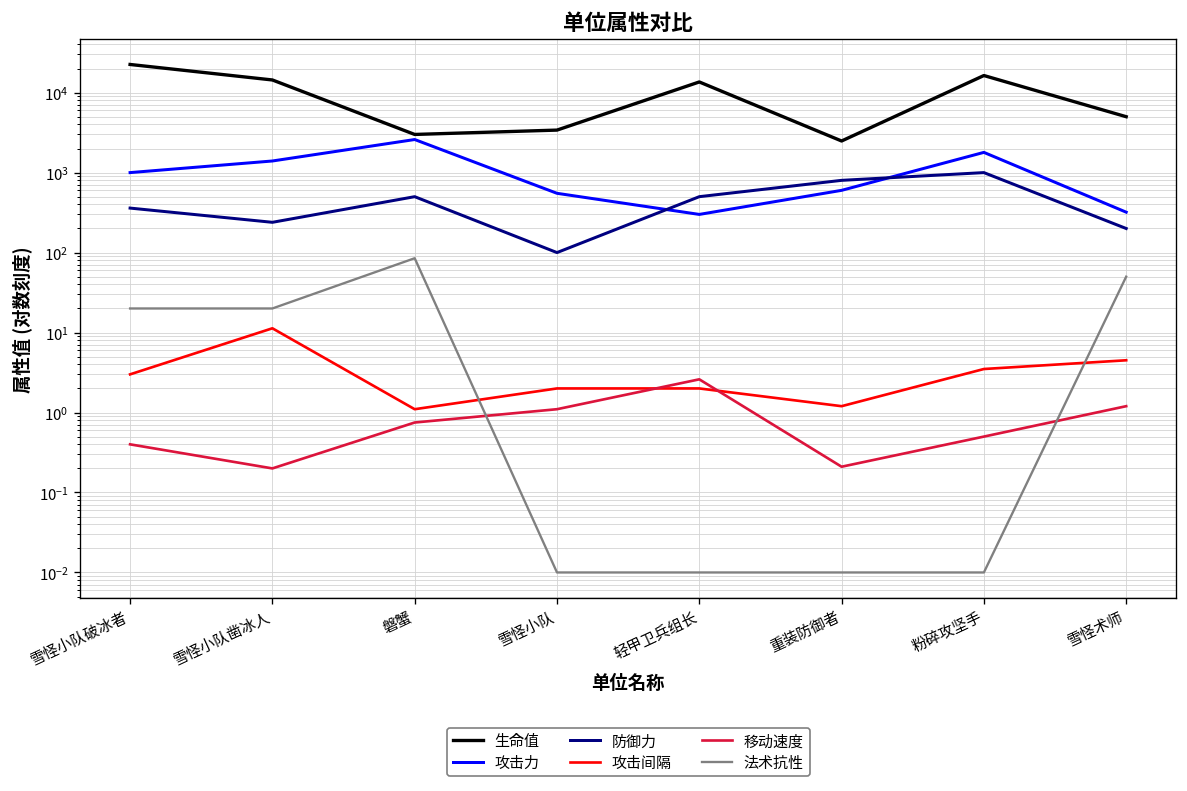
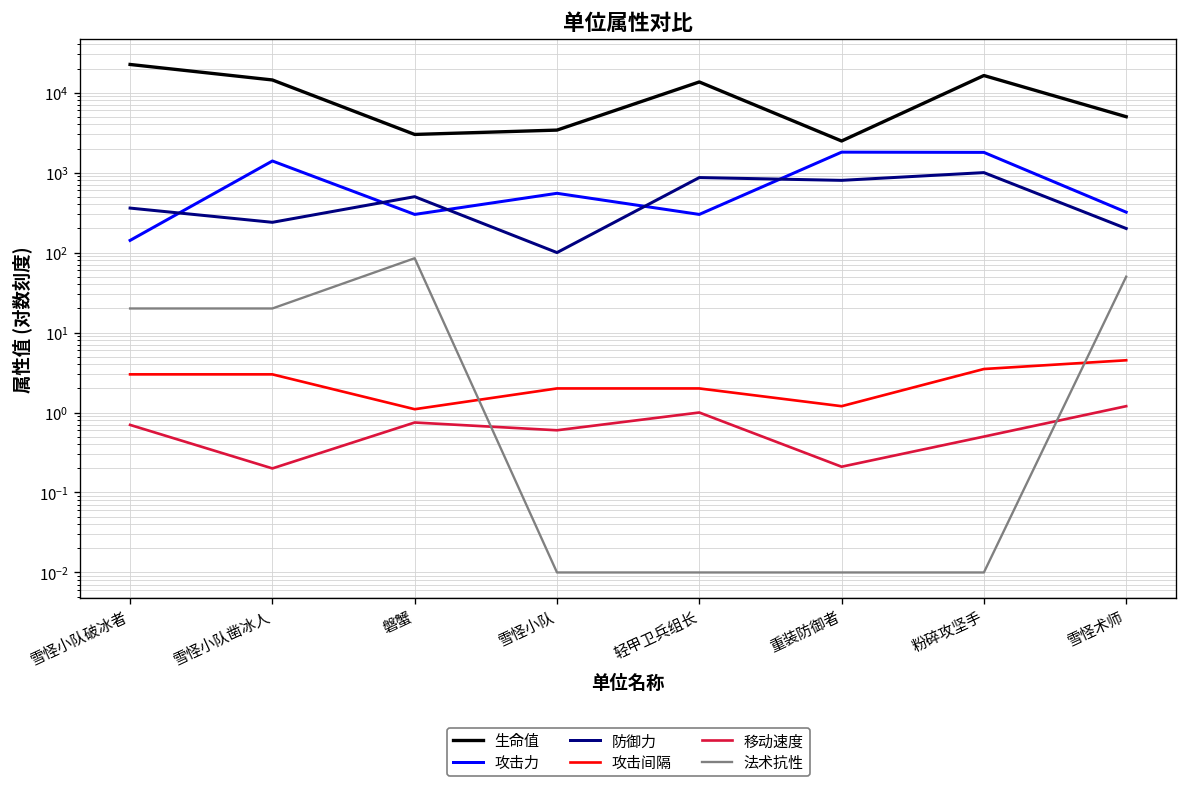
  {
    "生命值": {
      "雪怪小队破冰者": 23000,
      "雪怪小队凿冰人": 14000,
      "磐蟹": 3000,
      "雪怪小队": 3000,
      "轻甲卫兵组长": 14000,
      "重装防御者": 2500,
      "粉碎攻坚手": 16000,
      "雪怪术师": 5000
    },
    "攻击力": {
-     "雪怪小队破冰者": 1000,
+     "雪怪小队破冰者": 140,
      "雪怪小队凿冰人": 1400,
-     "磐蟹": 2600,
+     "磐蟹": 300,
      "雪怪小队": 600,
      "轻甲卫兵组长": 300,
-     "重装防御者": 600,
+     "重装防御者": 1800,
      "粉碎攻坚手": 1800,
      "雪怪术师": 300
    },
    "防御力": {
      "雪怪小队破冰者": 400,
      "雪怪小队凿冰人": 240,
      "磐蟹": 500,
      "雪怪小队": 100,
-     "轻甲卫兵组长": 500,
+     "轻甲卫兵组长": 900,
      "重装防御者": 800,
      "粉碎攻坚手": 1000,
      "雪怪术师": 200
    },
    "攻击间隔": {
      "雪怪小队破冰者": 3,
-     "雪怪小队凿冰人": 11,
+     "雪怪小队凿冰人": 3,
      "磐蟹": 1.1,
      "雪怪小队": 2,
      "轻甲卫兵组长": 2,
      "重装防御者": 1.2,
      "粉碎攻坚手": 4,
      "雪怪术师": 5
    },
    "移动速度": {
-     "雪怪小队破冰者": 0.4,
+     "雪怪小队破冰者": 0.7,
      "雪怪小队凿冰人": 0.2,
      "磐蟹": 0.8,
-     "雪怪小队": 1.1,
-     "轻甲卫兵组长": 2.6,
+     "雪怪小队": 0.6,
+     "轻甲卫兵组长": 1.0,
      "重装防御者": 0.2,
      "粉碎攻坚手": 0.5,
      "雪怪术师": 1.2
    },
    "法术抗性": {
      "雪怪小队破冰者": 20,
      "雪怪小队凿冰人": 20,
      "磐蟹": 90,
      "雪怪小队": 0.010,
      "轻甲卫兵组长": 0.010,
      "重装防御者": 0.010,
      "粉碎攻坚手": 0.010,
      "雪怪术师": 50
    }
  }
